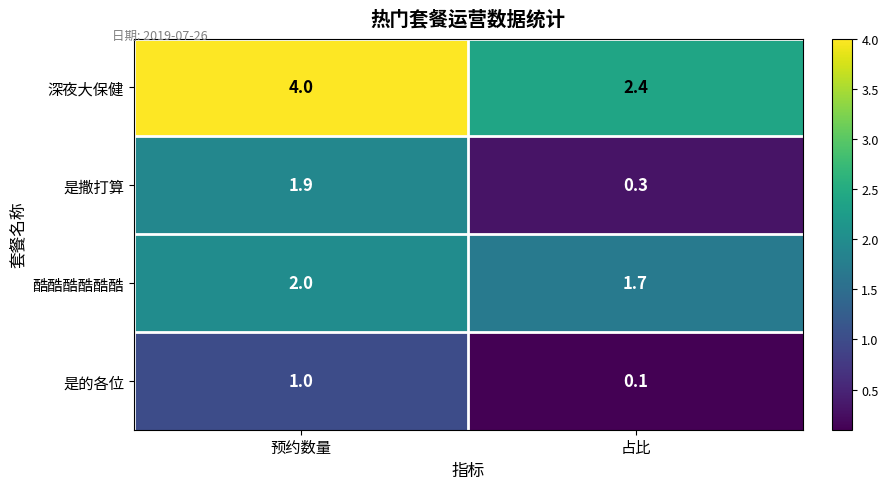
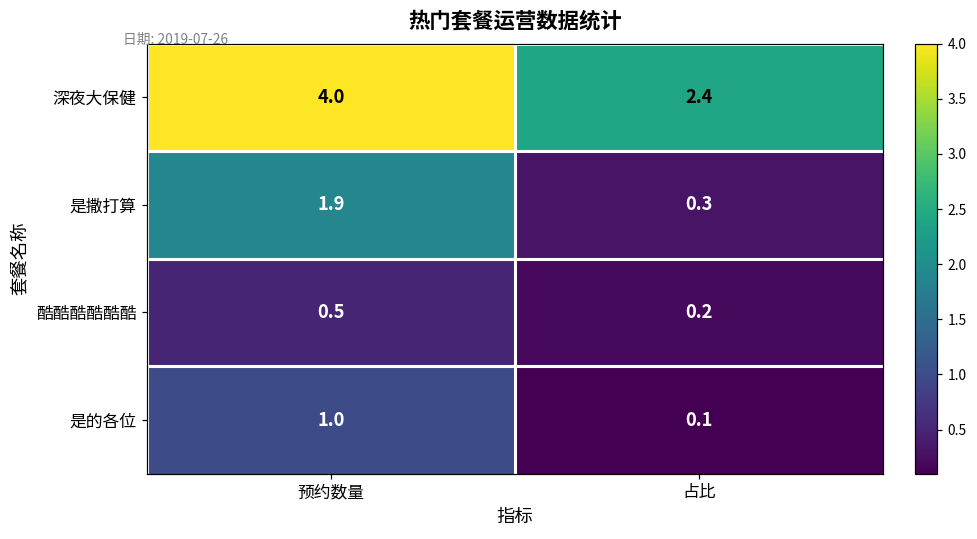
  {
    "深夜大保健": {
      "预约数量": 4.0,
      "占比": 2.4
    },
    "是撒打算": {
      "预约数量": 1.9,
      "占比": 0.3
    },
    "酷酷酷酷酷酷": {
-     "预约数量": 2.0,
-     "占比": 1.7
+     "预约数量": 0.5,
+     "占比": 0.2
    },
    "是的各位": {
      "预约数量": 1.0,
      "占比": 0.1
    }
  }
